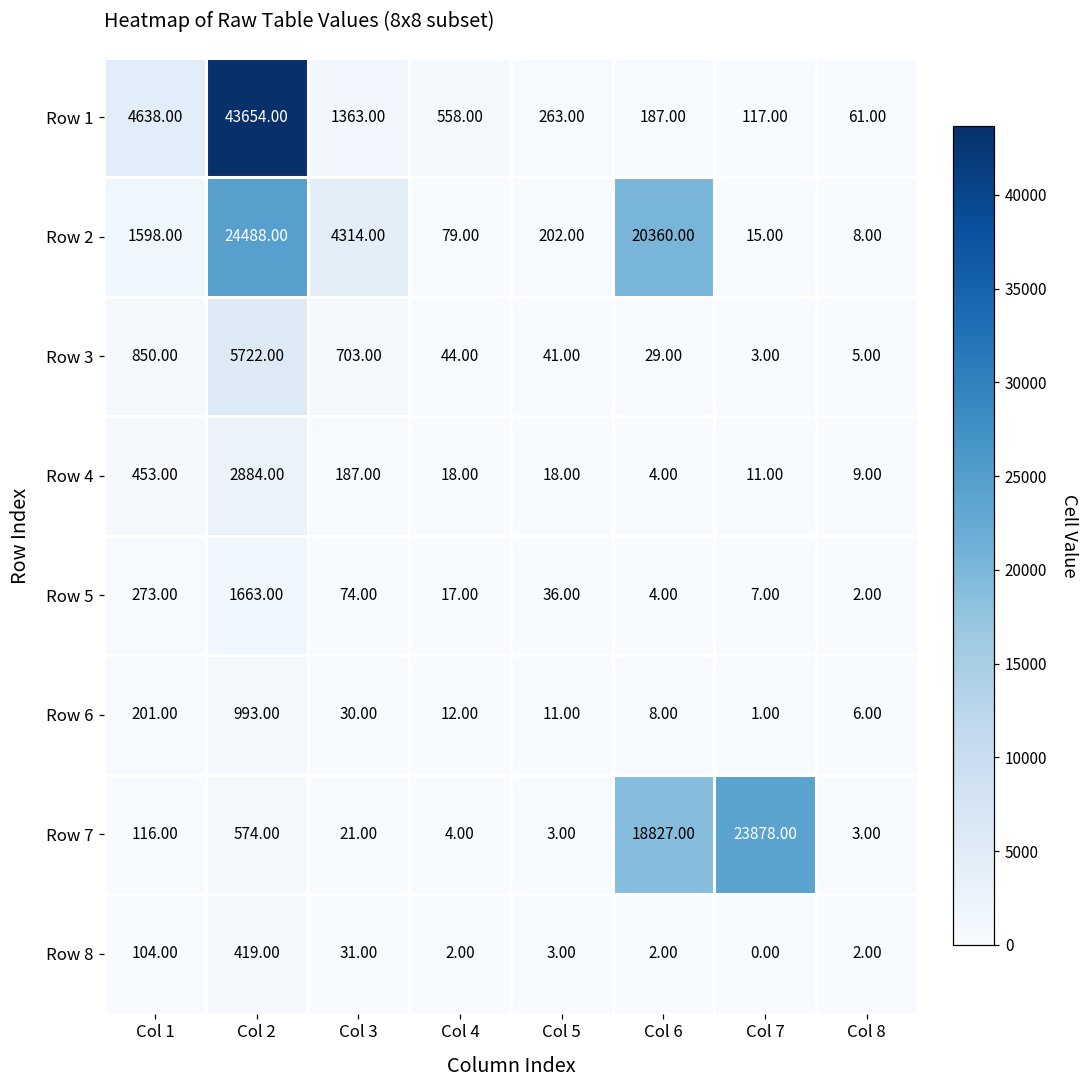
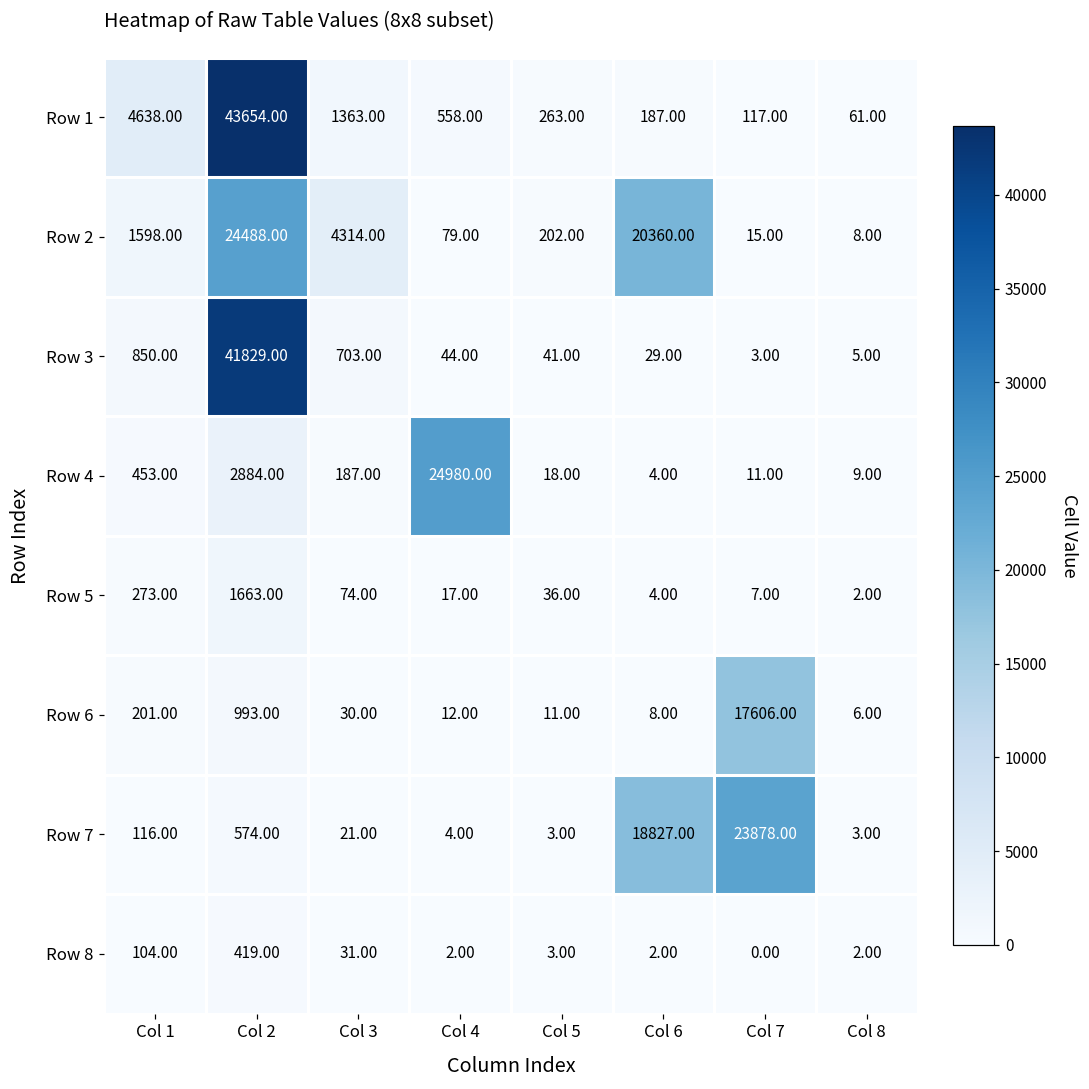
  {
    "Row 1": {
      "Col 1": 4638.00,
      "Col 2": 43654.00,
      "Col 3": 1363.00,
      "Col 4": 558.00,
      "Col 5": 263.00,
      "Col 6": 187.00,
      "Col 7": 117.00,
      "Col 8": 61.00
    },
    "Row 2": {
      "Col 1": 1598.00,
      "Col 2": 24488.00,
      "Col 3": 4314.00,
      "Col 4": 79.00,
      "Col 5": 202.00,
      "Col 6": 20360.00,
      "Col 7": 15.00,
      "Col 8": 8.00
    },
    "Row 3": {
      "Col 1": 850.00,
-     "Col 2": 5722.00,
+     "Col 2": 41829.00,
      "Col 3": 703.00,
      "Col 4": 44.00,
      "Col 5": 41.00,
      "Col 6": 29.00,
      "Col 7": 3.00,
      "Col 8": 5.00
    },
    "Row 4": {
      "Col 1": 453.00,
      "Col 2": 2884.00,
      "Col 3": 187.00,
-     "Col 4": 18.00,
+     "Col 4": 24980.00,
      "Col 5": 18.00,
      "Col 6": 4.00,
      "Col 7": 11.00,
      "Col 8": 9.00
    },
    "Row 5": {
      "Col 1": 273.00,
      "Col 2": 1663.00,
      "Col 3": 74.00,
      "Col 4": 17.00,
      "Col 5": 36.00,
      "Col 6": 4.00,
      "Col 7": 7.00,
      "Col 8": 2.00
    },
    "Row 6": {
      "Col 1": 201.00,
      "Col 2": 993.00,
      "Col 3": 30.00,
      "Col 4": 12.00,
      "Col 5": 11.00,
      "Col 6": 8.00,
-     "Col 7": 1.00,
+     "Col 7": 17606.00,
      "Col 8": 6.00
    },
    "Row 7": {
      "Col 1": 116.00,
      "Col 2": 574.00,
      "Col 3": 21.00,
      "Col 4": 4.00,
      "Col 5": 3.00,
      "Col 6": 18827.00,
      "Col 7": 23878.00,
      "Col 8": 3.00
    },
    "Row 8": {
      "Col 1": 104.00,
      "Col 2": 419.00,
      "Col 3": 31.00,
      "Col 4": 2.00,
      "Col 5": 3.00,
      "Col 6": 2.00,
      "Col 7": 0.00,
      "Col 8": 2.00
    }
  }
